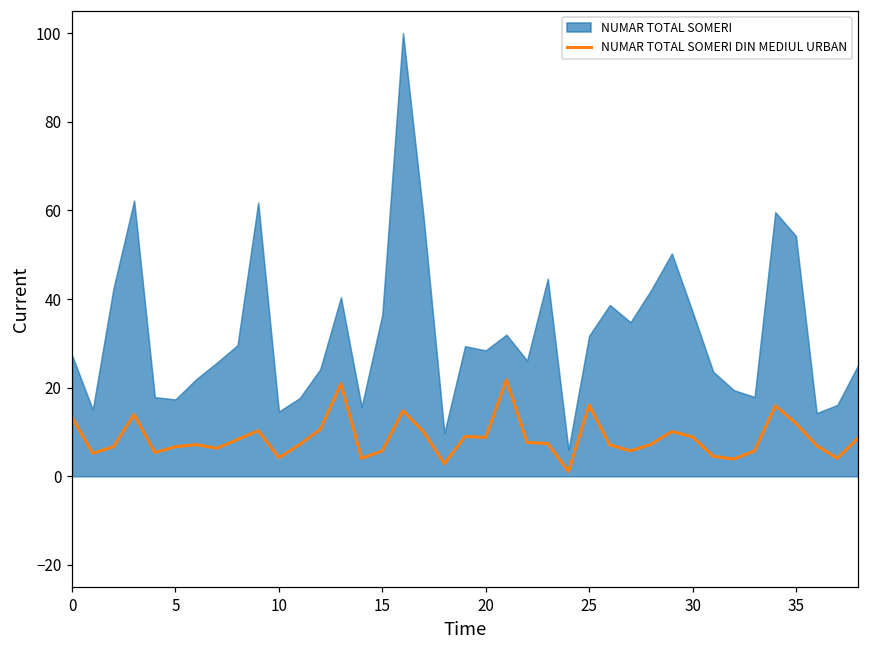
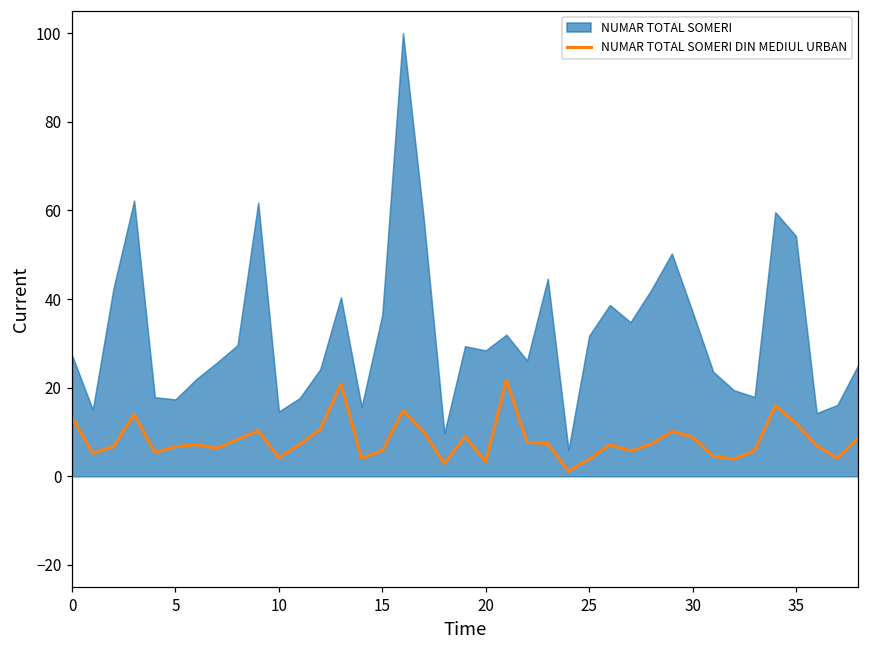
  {
    "NUMAR TOTAL SOMERI DIN MEDIUL URBAN": {
      "0": 13,
      "5": 7,
      "10": 4,
      "15": 6,
-     "20": 9,
-     "25": 16,
+     "20": 3,
+     "25": 4,
      "30": 9,
      "35": 12
    },
    "NUMAR TOTAL SOMERI": {
      "0": 27,
      "5": 17,
      "10": 15,
      "15": 36,
      "20": 28,
      "25": 32,
      "30": 37,
      "35": 54
    }
  }
